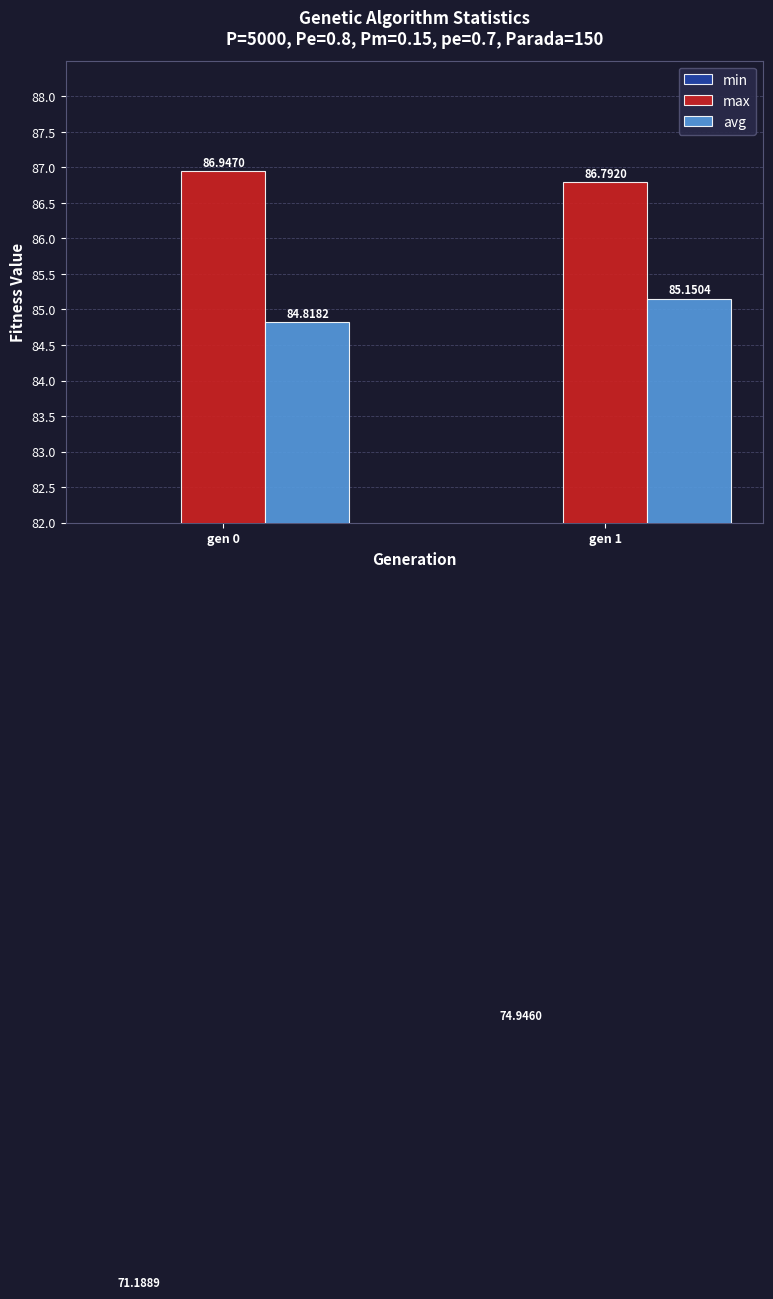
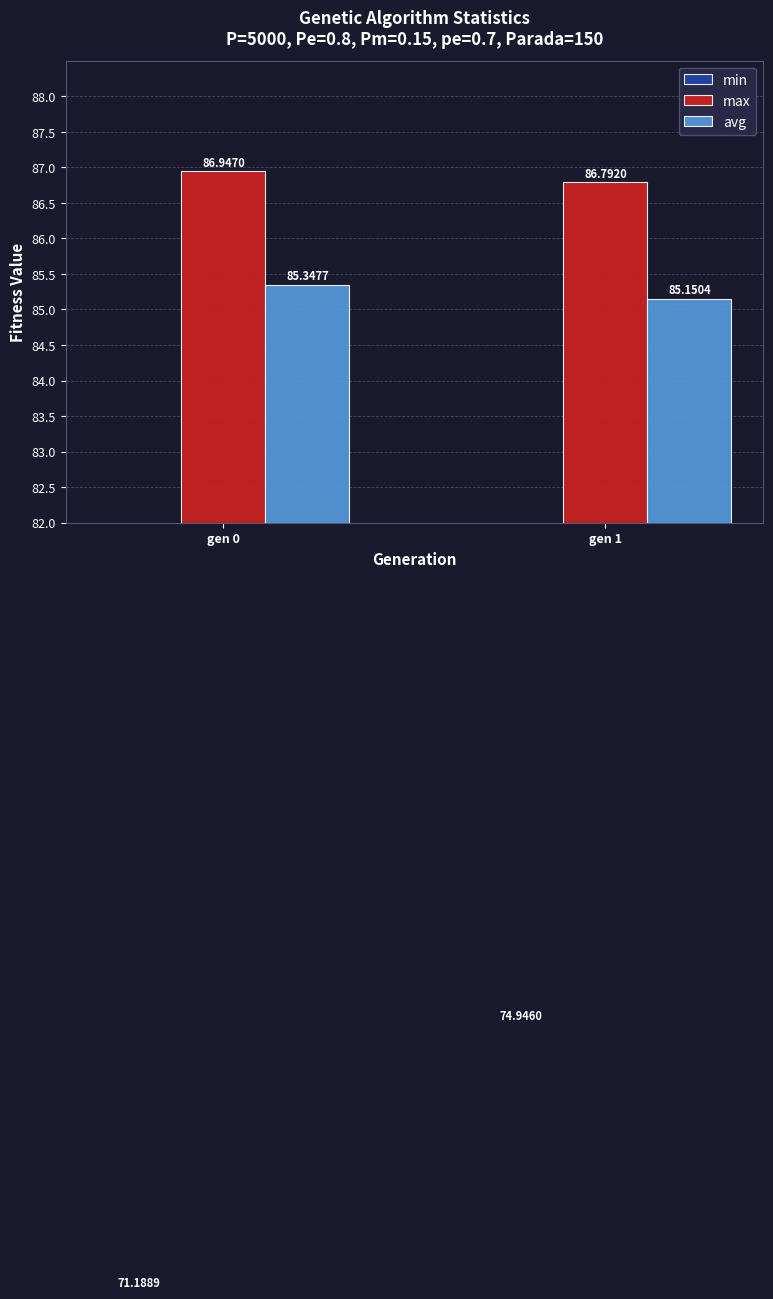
  {
    "max": {
      "gen 0": 86.9470,
      "gen 1": 86.7920
    },
    "avg": {
-     "gen 0": 84.8182,
+     "gen 0": 85.3477,
      "gen 1": 85.1504
    }
  }
